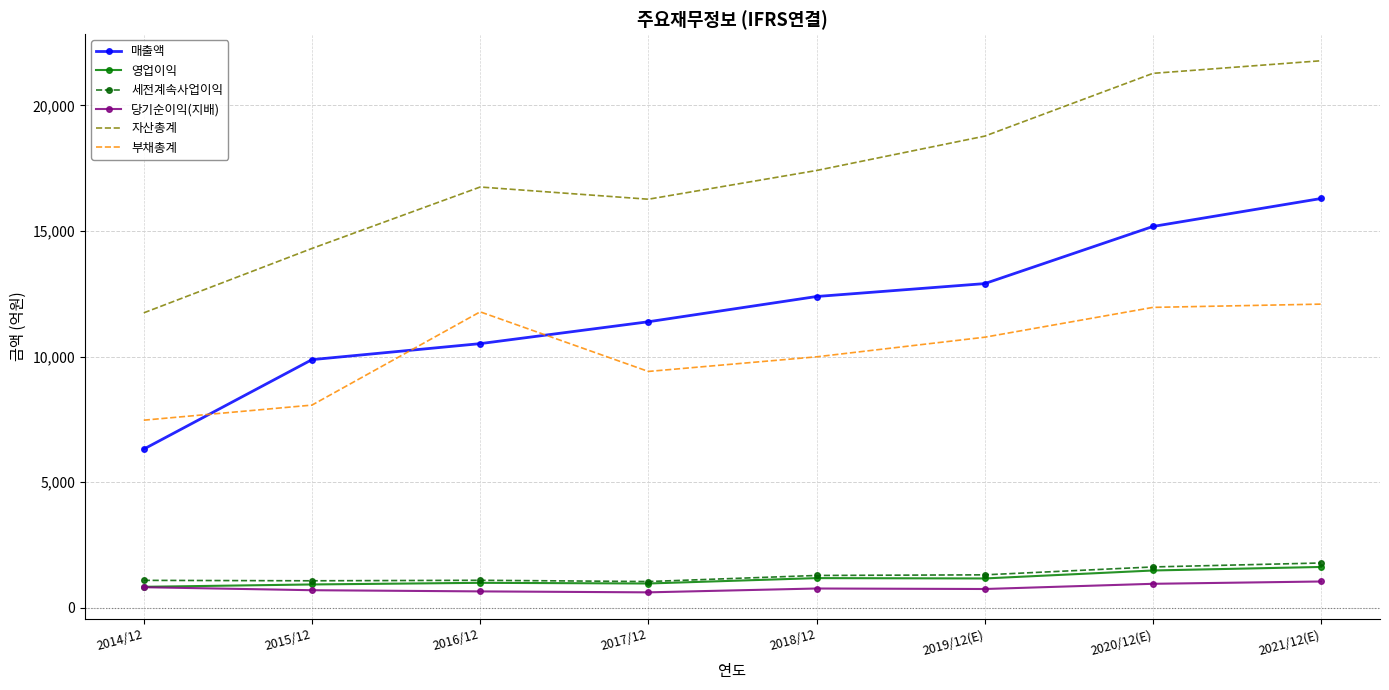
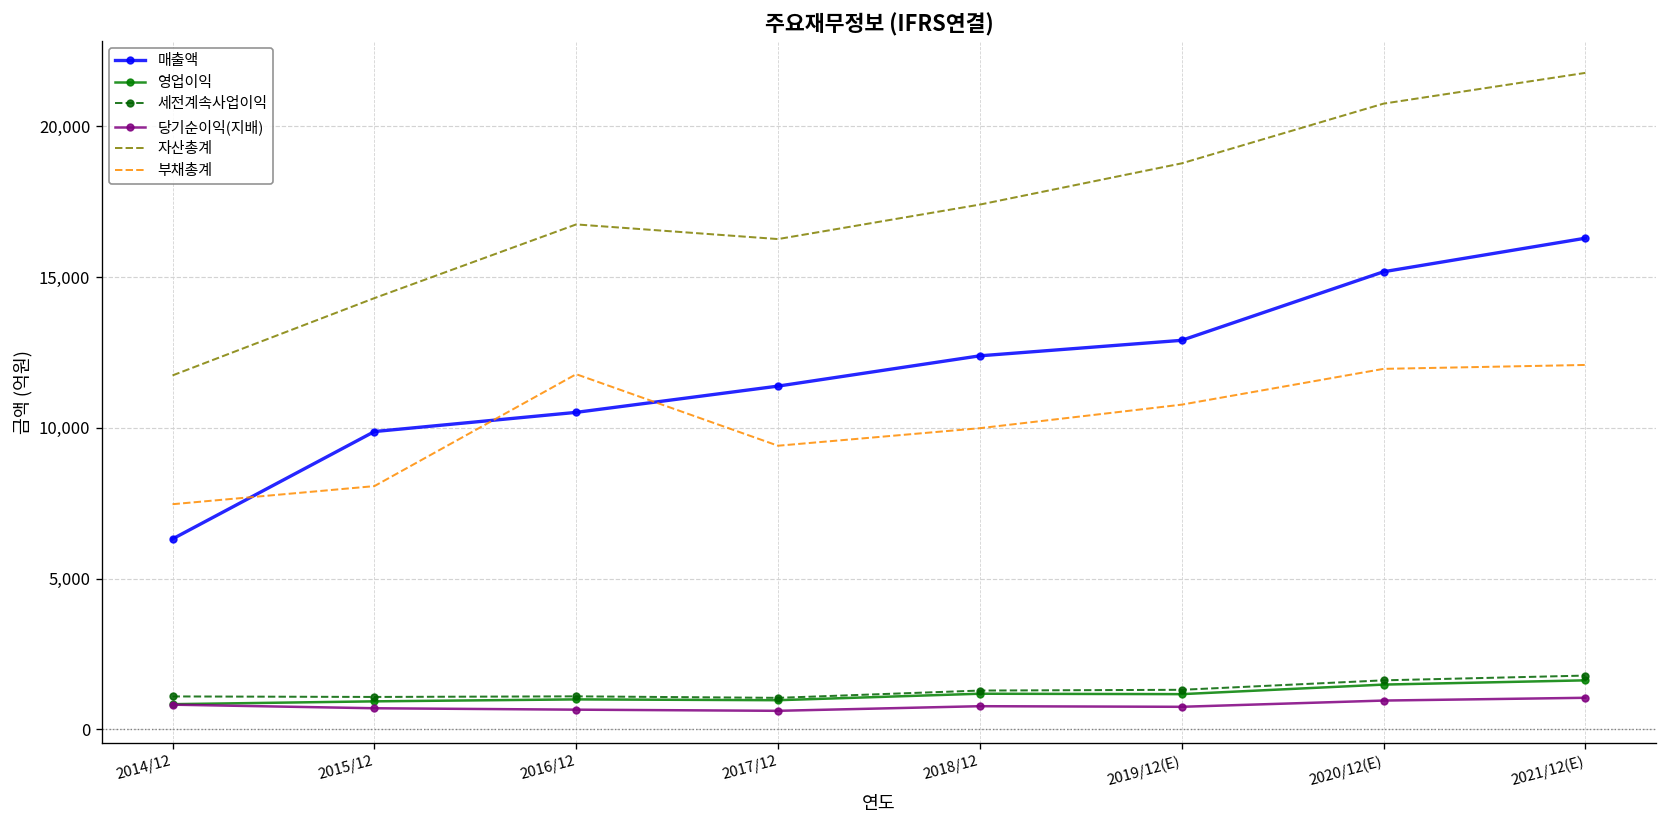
  {
    "매출액": {
      "2014/12": "6,300",
      "2015/12": "9,900",
      "2016/12": "10,500",
      "2017/12": "11,400",
      "2018/12": "12,400",
      "2019/12(E)": "12,900",
      "2020/12(E)": "15,200",
      "2021/12(E)": "16,300"
    },
    "당기순이익(지배)": {
      "2015/12": "700",
      "2016/12": "700",
      "2017/12": "600",
      "2018/12": "800",
      "2019/12(E)": "700",
      "2020/12(E)": "1,000",
      "2021/12(E)": "1,000"
    },
    "자산총계": {
      "2014/12": "11,700",
      "2015/12": "14,300",
      "2016/12": "16,800",
      "2017/12": "16,300",
      "2018/12": "17,400",
      "2019/12(E)": "18,800",
-     "2020/12(E)": "21,300",
+     "2020/12(E)": "20,800",
      "2021/12(E)": "21,800"
    },
    "부채총계": {
      "2014/12": "7,500",
      "2015/12": "8,100",
      "2016/12": "11,800",
      "2017/12": "9,400",
      "2018/12": "10,000",
      "2019/12(E)": "10,800",
      "2020/12(E)": "12,000",
      "2021/12(E)": "12,100"
    }
  }
